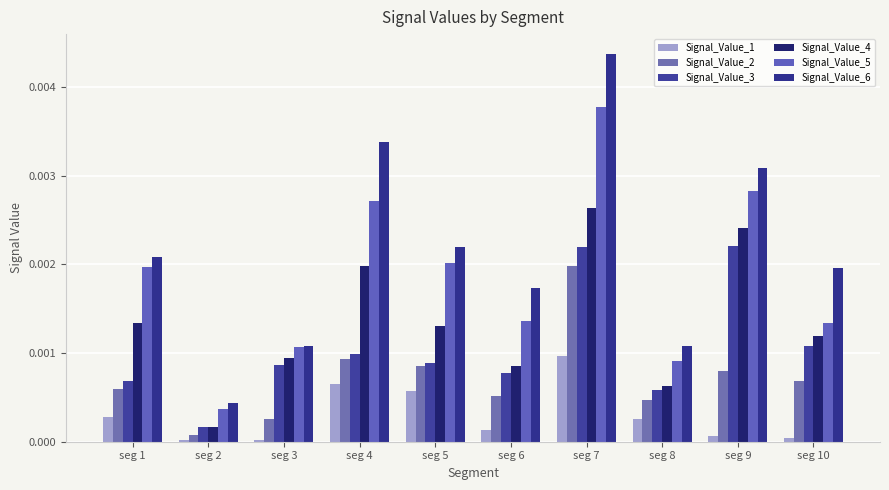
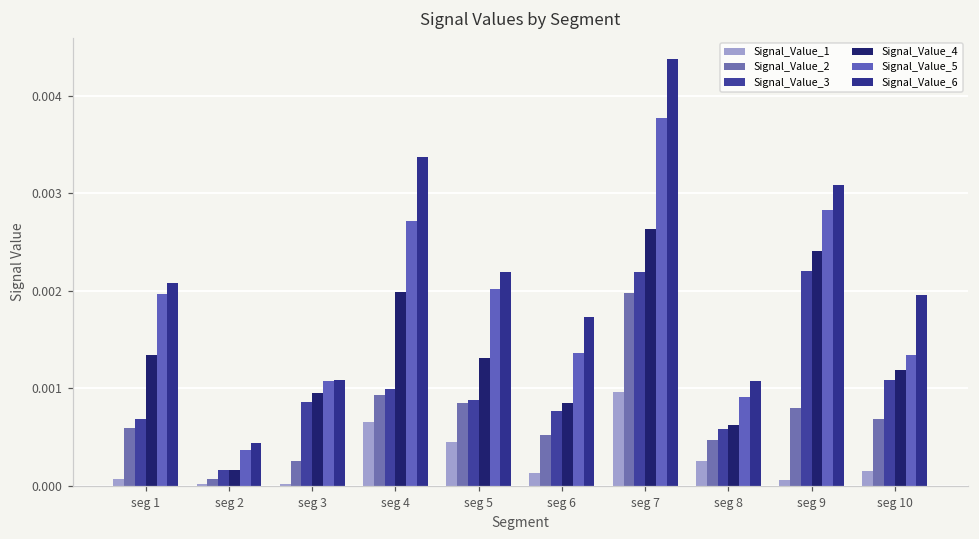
  {
    "Signal_Value_1": {
-     "seg 1": 0.0003,
+     "seg 1": 0.0001,
      "seg 4": 0.0007,
-     "seg 5": 0.0006,
+     "seg 5": 0.0005,
      "seg 6": 0.0001,
      "seg 7": 0.0010,
      "seg 8": 0.0003,
      "seg 9": 0.0001,
-     "seg 10": 0.0000
+     "seg 10": 0.0002
    }
  }
